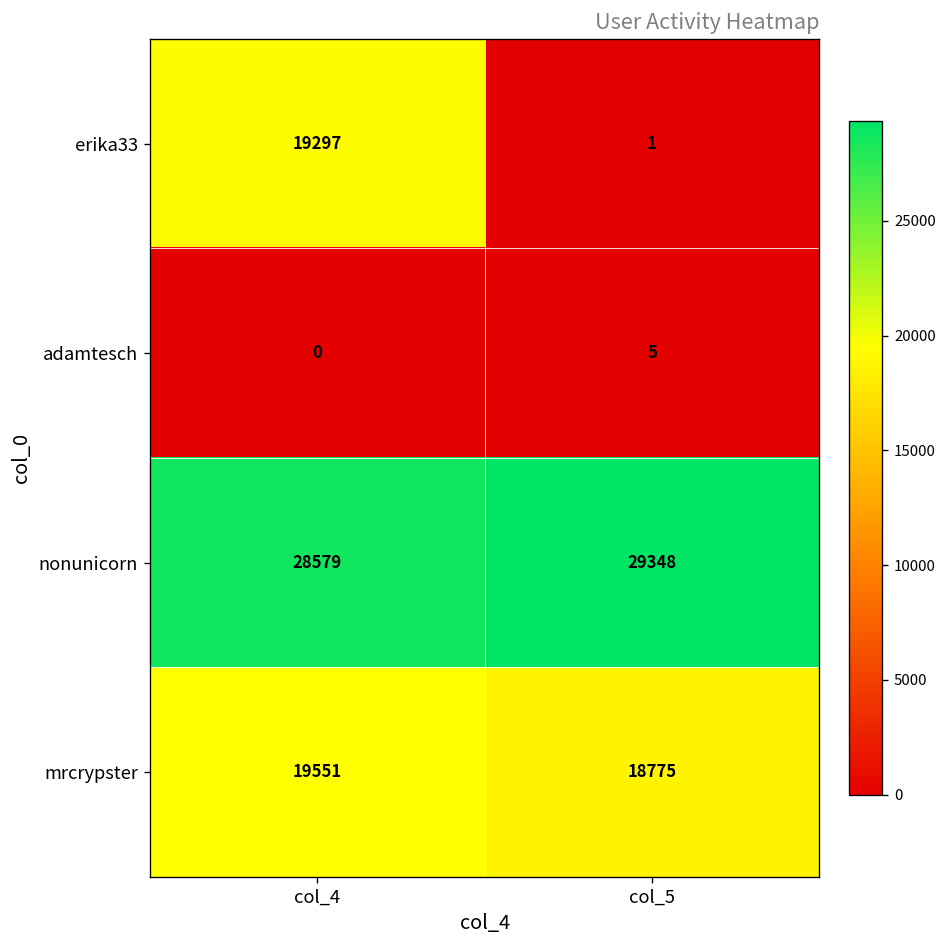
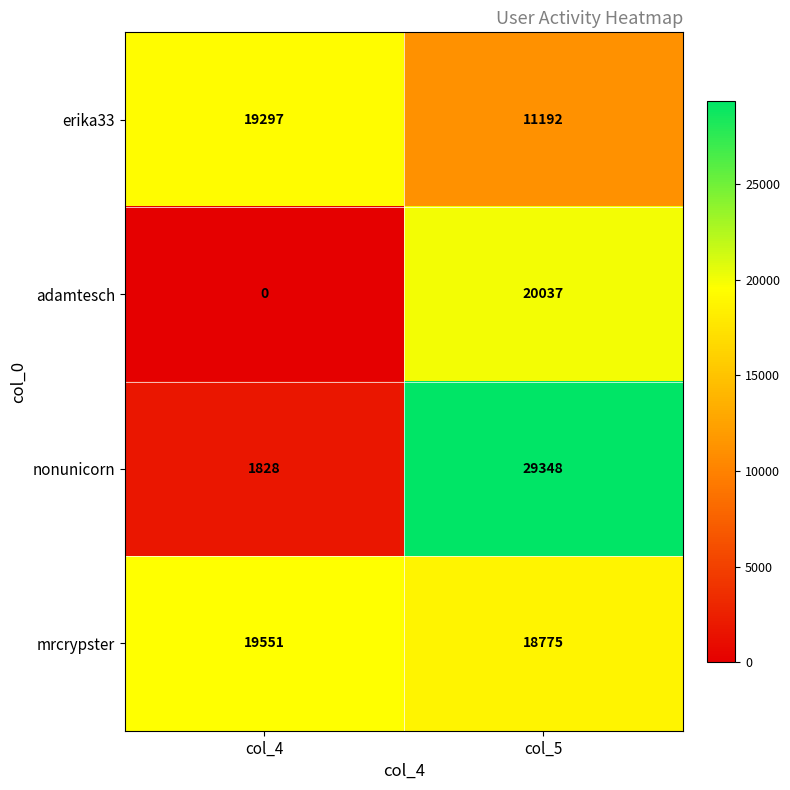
  {
    "erika33": {
      "col_4": 19297,
-     "col_5": 1
+     "col_5": 11192
    },
    "adamtesch": {
      "col_4": 0,
-     "col_5": 5
+     "col_5": 20037
    },
    "nonunicorn": {
-     "col_4": 28579,
+     "col_4": 1828,
      "col_5": 29348
    },
    "mrcrypster": {
      "col_4": 19551,
      "col_5": 18775
    }
  }
